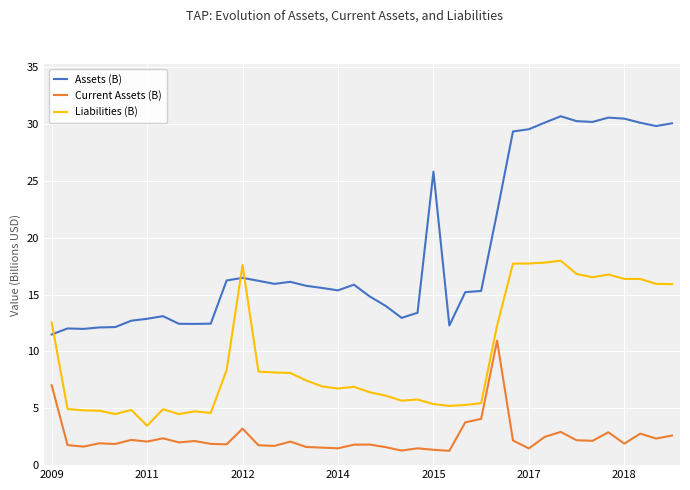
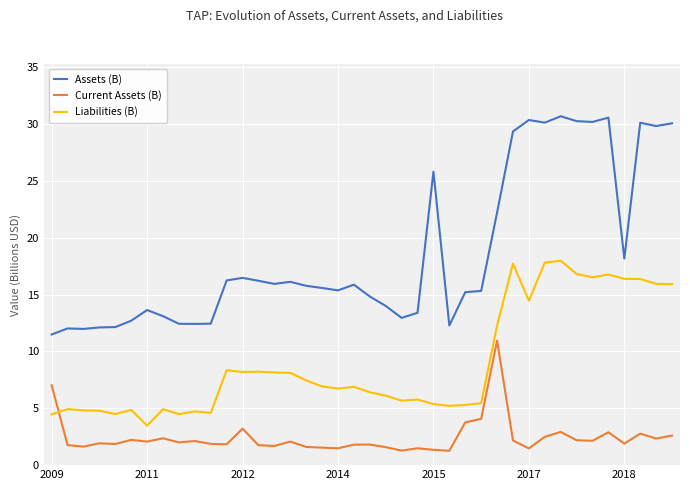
  {
    "Assets (B)": {
      "2009": 11.5,
-     "2011": 12.9,
+     "2011": 13.6,
      "2012": 16.5,
      "2014": 15.4,
      "2015": 25.8,
-     "2017": 29.5,
-     "2018": 30.5
+     "2017": 30.4,
+     "2018": 18.2
    },
    "Current Assets (B)": {
      "2009": 7.0,
      "2011": 2.1,
      "2012": 3.2,
      "2014": 1.5,
      "2015": 1.4,
      "2017": 1.5,
      "2018": 1.9
    },
    "Liabilities (B)": {
-     "2009": 12.5,
+     "2009": 4.5,
      "2011": 3.5,
-     "2012": 17.6,
+     "2012": 8.2,
      "2014": 6.7,
      "2015": 5.4,
-     "2017": 17.7,
+     "2017": 14.5,
      "2018": 16.4
    }
  }
